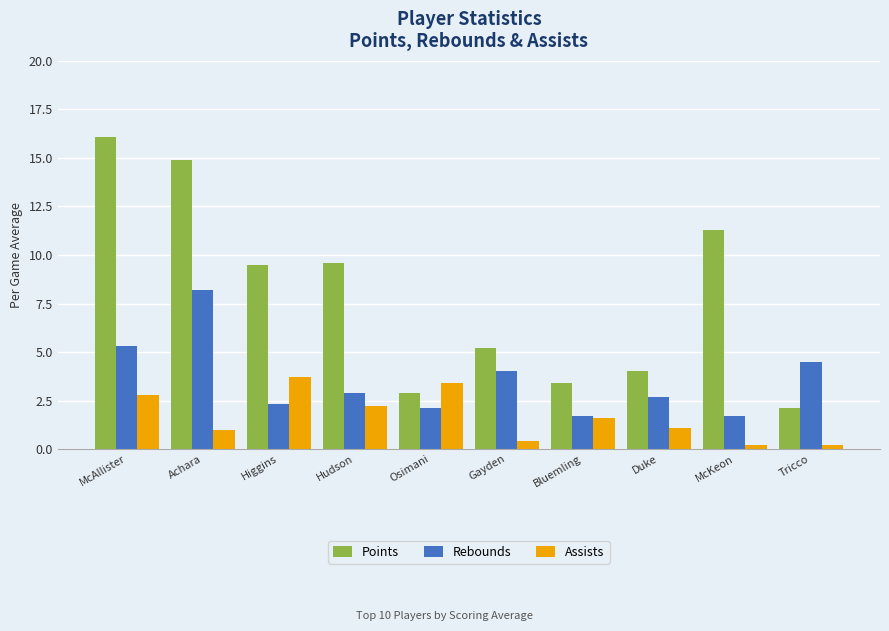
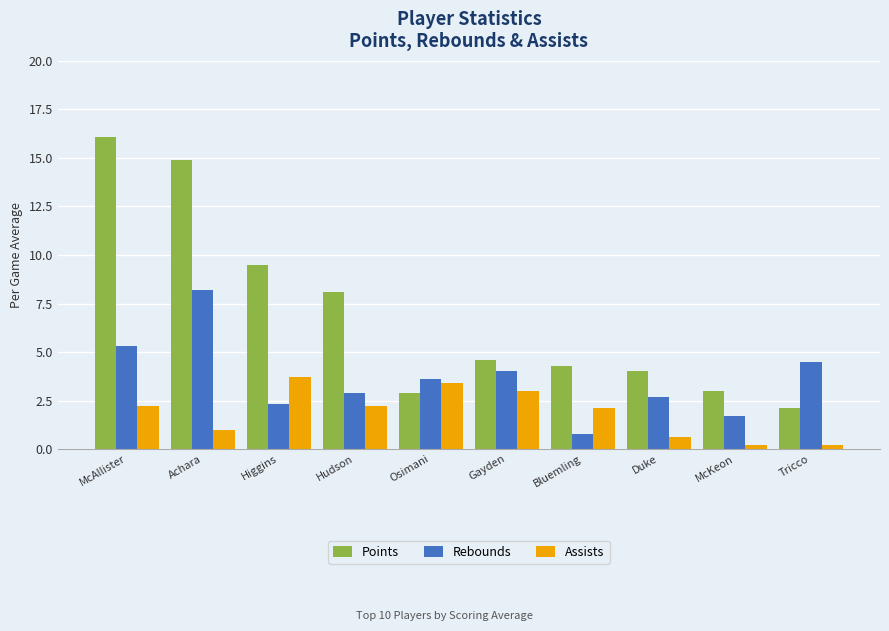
  {
    "Points": {
      "McAllister": 16.1,
      "Achara": 14.9,
      "Higgins": 9.5,
-     "Hudson": 9.6,
+     "Hudson": 8.1,
      "Osimani": 2.9,
-     "Gayden": 5.2,
-     "Bluemling": 3.4,
+     "Gayden": 4.6,
+     "Bluemling": 4.3,
      "Duke": 4.0,
-     "McKeon": 11.3,
+     "McKeon": 3.0,
      "Tricco": 2.1
    },
    "Rebounds": {
      "McAllister": 5.3,
      "Achara": 8.2,
      "Higgins": 2.3,
      "Hudson": 2.9,
-     "Osimani": 2.1,
+     "Osimani": 3.6,
      "Gayden": 4.0,
-     "Bluemling": 1.7,
+     "Bluemling": 0.8,
      "Duke": 2.7,
      "McKeon": 1.7,
      "Tricco": 4.5
    },
    "Assists": {
-     "McAllister": 2.8,
+     "McAllister": 2.2,
      "Achara": 1.0,
      "Higgins": 3.7,
      "Hudson": 2.2,
      "Osimani": 3.4,
-     "Gayden": 0.4,
-     "Bluemling": 1.6,
-     "Duke": 1.1,
+     "Gayden": 3.0,
+     "Bluemling": 2.1,
+     "Duke": 0.6,
      "McKeon": 0.2,
      "Tricco": 0.2
    }
  }
